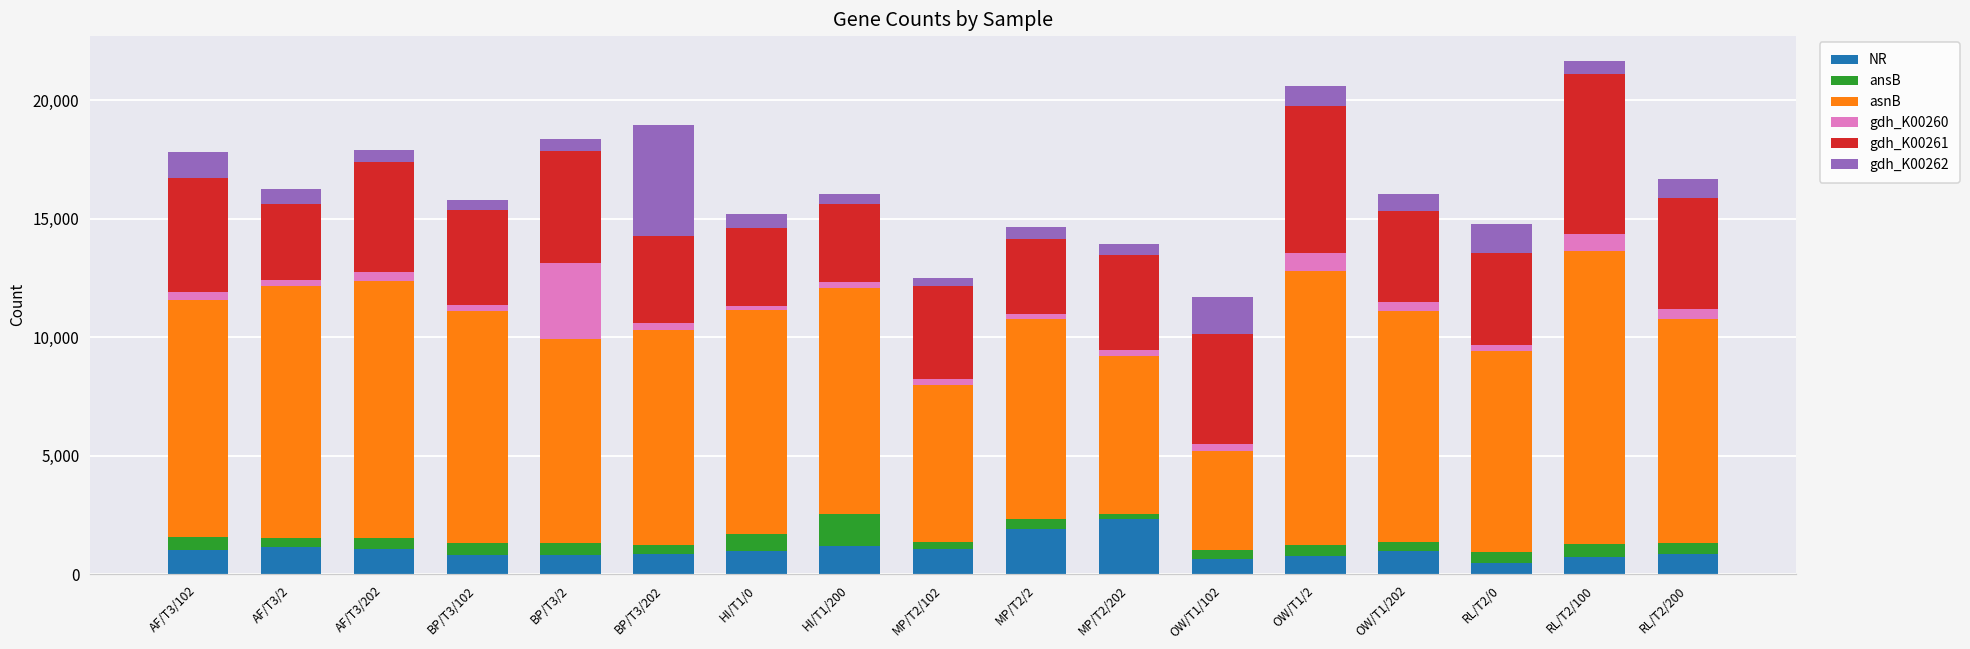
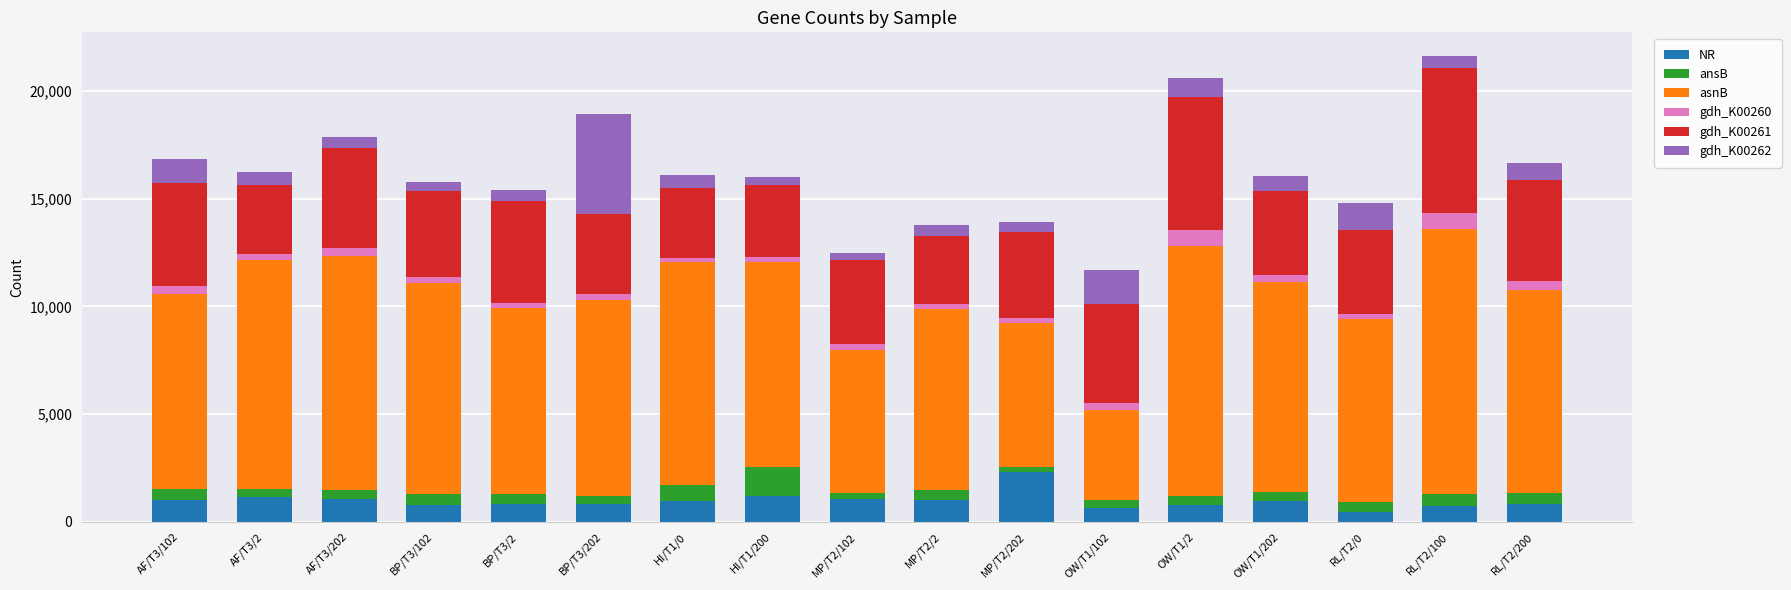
  {
    "NR": {
      "AF/T3/102": "1,000",
      "AF/T3/2": "1,100",
      "AF/T3/202": "1,100",
      "BP/T3/102": "800",
      "BP/T3/2": "800",
      "BP/T3/202": "800",
      "HI/T1/0": "1,000",
      "HI/T1/200": "1,200",
      "MP/T2/102": "1,100",
-     "MP/T2/2": "1,900",
+     "MP/T2/2": "1,000",
      "MP/T2/202": "2,300",
      "OW/T1/102": "600",
      "OW/T1/2": "800",
      "OW/T1/202": "1,000",
      "RL/T2/0": "500",
      "RL/T2/100": "700",
      "RL/T2/200": "800"
    },
    "ansB": {
      "AF/T3/102": "500",
      "AF/T3/2": "400",
      "AF/T3/202": "400",
      "BP/T3/102": "500",
      "BP/T3/2": "500",
      "BP/T3/202": "400",
      "HI/T1/0": "700",
      "HI/T1/200": "1,300",
      "MP/T2/102": "300",
      "MP/T2/2": "400",
      "MP/T2/202": "200",
      "OW/T1/102": "400",
      "OW/T1/2": "400",
      "OW/T1/202": "400",
      "RL/T2/0": "500",
      "RL/T2/100": "500",
      "RL/T2/200": "500"
    },
    "asnB": {
-     "AF/T3/102": "10,000",
+     "AF/T3/102": "9,000",
      "AF/T3/2": "10,600",
      "AF/T3/202": "10,900",
      "BP/T3/102": "9,800",
      "BP/T3/2": "8,600",
      "BP/T3/202": "9,100",
-     "HI/T1/0": "9,400",
+     "HI/T1/0": "10,300",
      "HI/T1/200": "9,500",
      "MP/T2/102": "6,600",
      "MP/T2/2": "8,400",
      "MP/T2/202": "6,700",
      "OW/T1/102": "4,200",
      "OW/T1/2": "11,600",
      "OW/T1/202": "9,700",
      "RL/T2/0": "8,500",
      "RL/T2/100": "12,300",
      "RL/T2/200": "9,400"
    },
    "gdh_K00260": {
      "AF/T3/102": "400",
      "AF/T3/2": "300",
      "AF/T3/202": "400",
      "BP/T3/102": "300",
-     "BP/T3/2": "3,200",
+     "BP/T3/2": "200",
      "BP/T3/202": "300",
      "HI/T1/0": "200",
      "HI/T1/200": "200",
      "MP/T2/102": "200",
      "MP/T2/2": "200",
      "MP/T2/202": "300",
      "OW/T1/102": "300",
      "OW/T1/2": "800",
      "OW/T1/202": "300",
      "RL/T2/0": "200",
      "RL/T2/100": "700",
      "RL/T2/200": "400"
    },
    "gdh_K00261": {
      "AF/T3/102": "4,800",
      "AF/T3/2": "3,200",
      "AF/T3/202": "4,600",
      "BP/T3/102": "4,000",
      "BP/T3/2": "4,700",
      "BP/T3/202": "3,700",
      "HI/T1/0": "3,300",
      "HI/T1/200": "3,300",
      "MP/T2/102": "3,900",
      "MP/T2/2": "3,100",
      "MP/T2/202": "4,000",
      "OW/T1/102": "4,600",
      "OW/T1/2": "6,200",
      "OW/T1/202": "3,900",
      "RL/T2/0": "3,900",
      "RL/T2/100": "6,800",
      "RL/T2/200": "4,700"
    },
    "gdh_K00262": {
      "AF/T3/102": "1,100",
      "AF/T3/2": "600",
      "AF/T3/202": "500",
      "BP/T3/102": "400",
      "BP/T3/2": "500",
      "BP/T3/202": "4,700",
      "HI/T1/0": "600",
      "HI/T1/200": "400",
      "MP/T2/102": "300",
      "MP/T2/2": "500",
      "MP/T2/202": "500",
      "OW/T1/102": "1,600",
      "OW/T1/2": "800",
      "OW/T1/202": "700",
      "RL/T2/0": "1,200",
      "RL/T2/100": "600",
      "RL/T2/200": "800"
    }
  }
